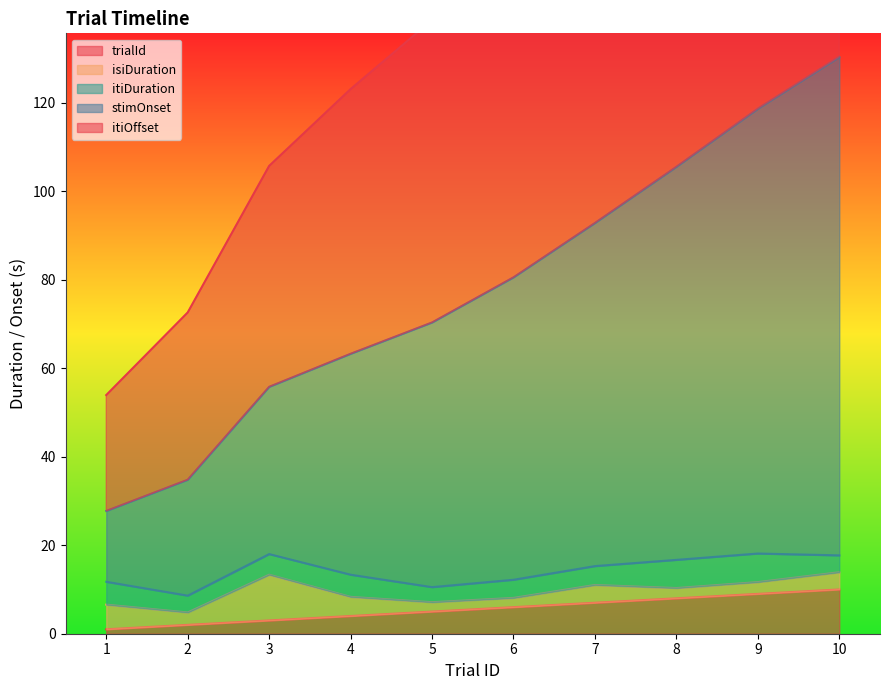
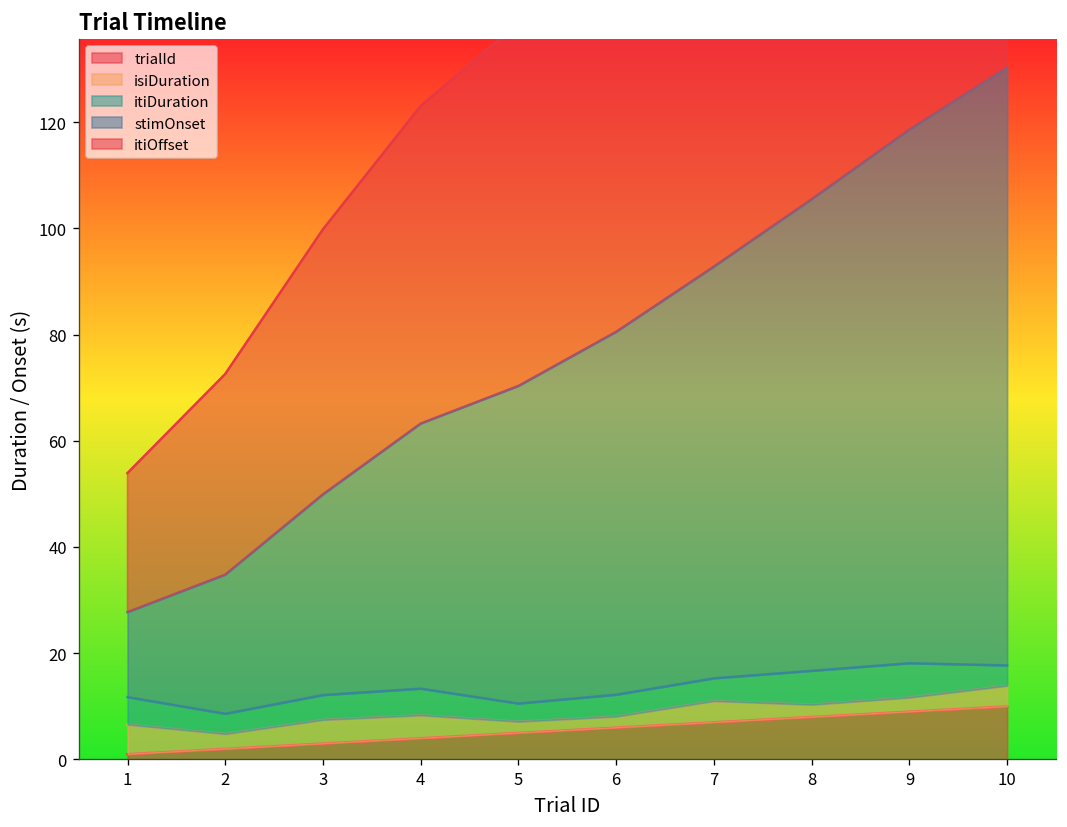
  {
    "isiDuration": {
      "1": 6,
      "2": 3,
-     "3": 10,
+     "3": 4,
      "4": 4,
      "5": 2,
      "6": 2,
      "7": 4,
      "8": 2,
      "9": 3,
      "10": 4
    }
  }
